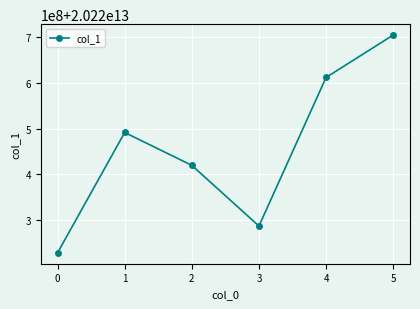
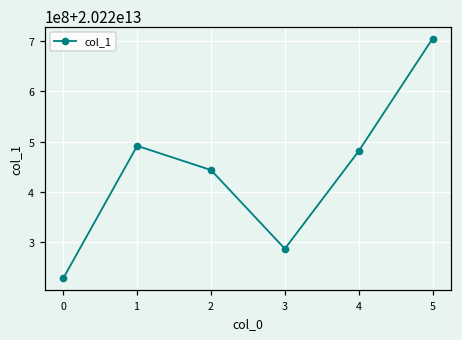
  {
    "0": 20220230000000,
    "1": 20220490000000,
-   "2": 20220420000000,
+   "2": 20220440000000,
    "3": 20220290000000,
-   "4": 20220610000000,
+   "4": 20220480000000,
    "5": 20220710000000
  }
